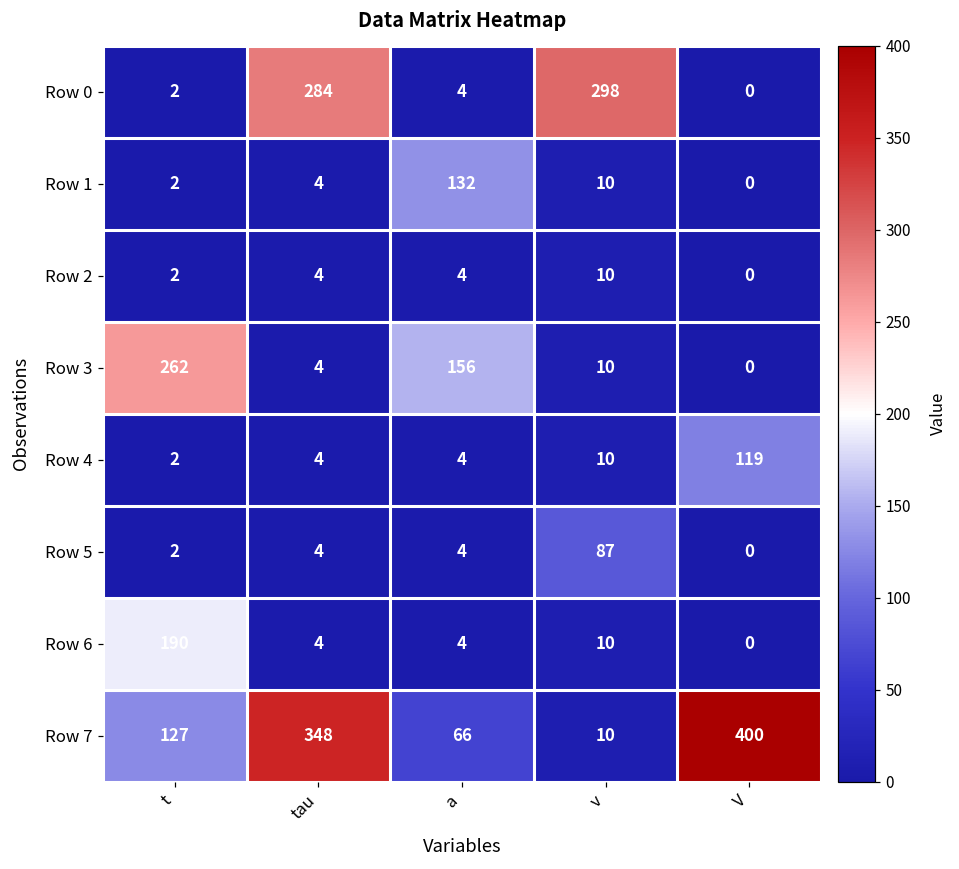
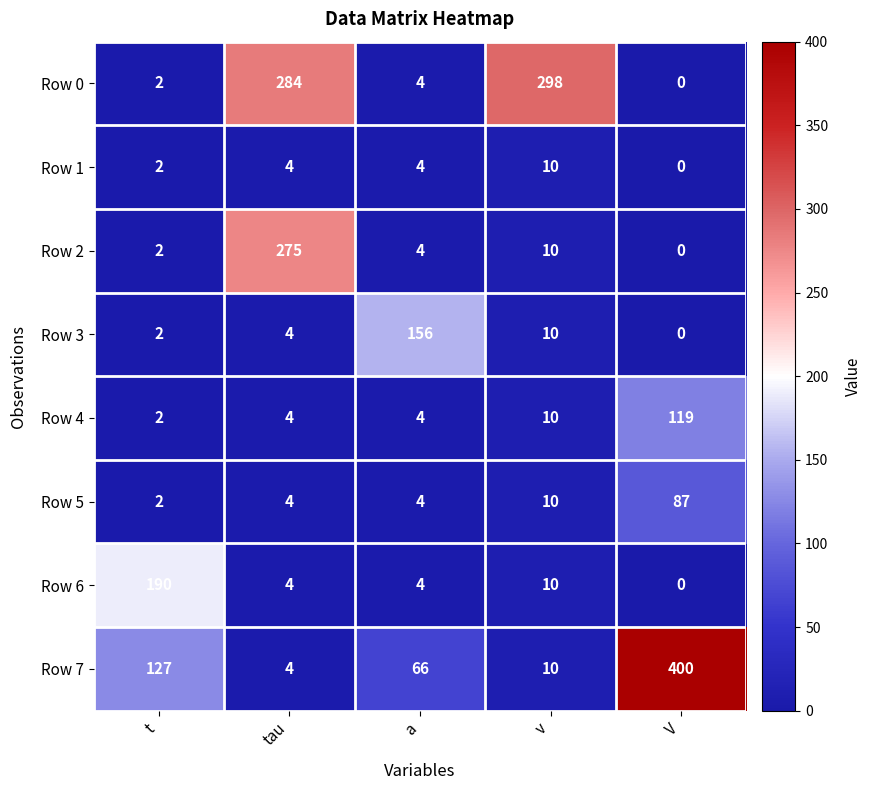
  {
    "Row 0": {
      "t": 2,
      "tau": 284,
      "a": 4,
      "v": 298,
      "V": 0
    },
    "Row 1": {
      "t": 2,
      "tau": 4,
-     "a": 132,
+     "a": 4,
      "v": 10,
      "V": 0
    },
    "Row 2": {
      "t": 2,
-     "tau": 4,
+     "tau": 275,
      "a": 4,
      "v": 10,
      "V": 0
    },
    "Row 3": {
-     "t": 262,
+     "t": 2,
      "tau": 4,
      "a": 156,
      "v": 10,
      "V": 0
    },
    "Row 4": {
      "t": 2,
      "tau": 4,
      "a": 4,
      "v": 10,
      "V": 119
    },
    "Row 5": {
      "t": 2,
      "tau": 4,
      "a": 4,
-     "v": 87,
-     "V": 0
+     "v": 10,
+     "V": 87
    },
    "Row 6": {
      "tau": 4,
      "a": 4,
      "v": 10,
      "V": 0
    },
    "Row 7": {
      "t": 127,
-     "tau": 348,
+     "tau": 4,
      "a": 66,
      "v": 10,
      "V": 400
    }
  }
